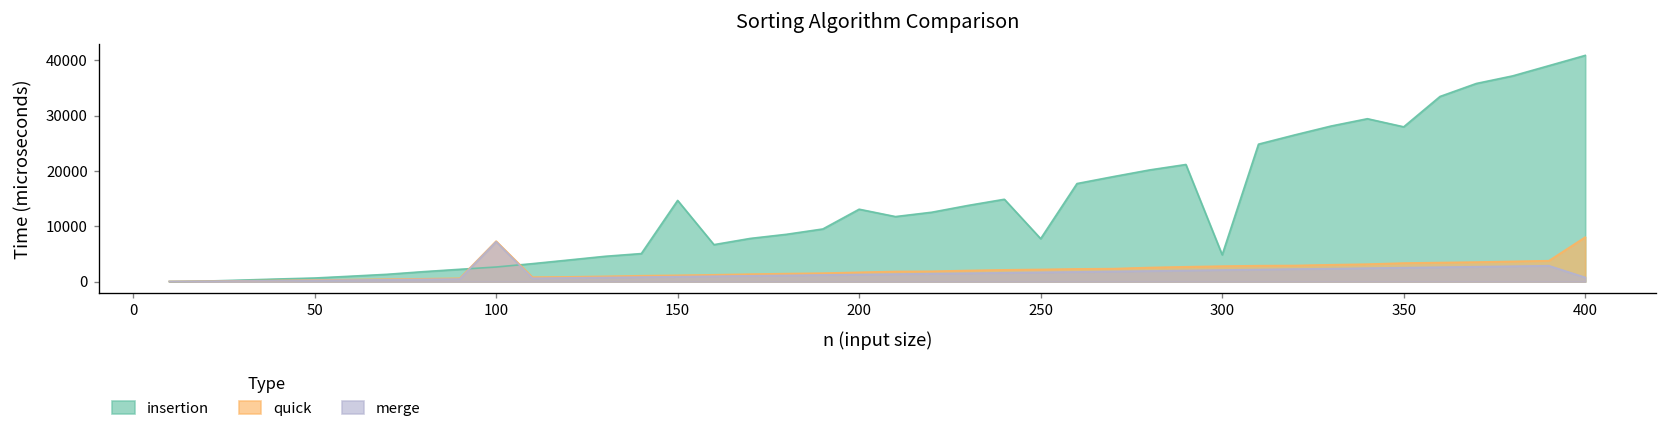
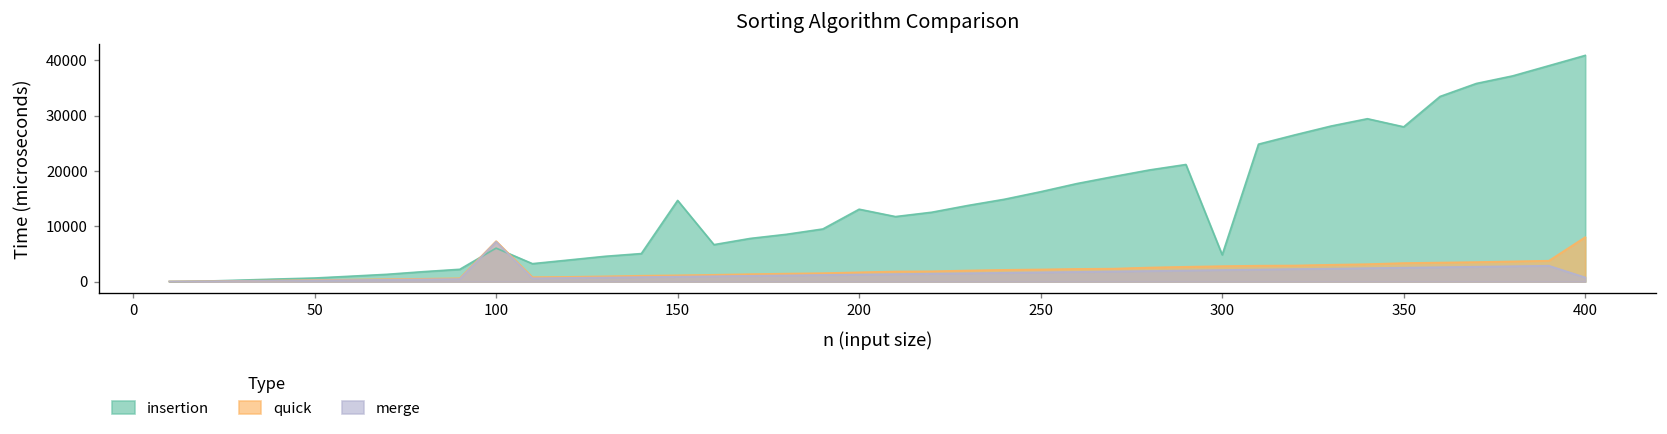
  {
    "insertion": {
-     "100": 3000,
+     "100": 6000,
      "150": 15000,
      "200": 13000,
-     "250": 8000,
+     "250": 16000,
      "300": 5000,
      "350": 28000,
      "400": 41000
    },
    "quick": {
      "300": 3000,
      "350": 3000,
      "400": 8000
    },
    "merge": {
      "300": 2000,
      "350": 3000,
      "400": 1000
    }
  }
